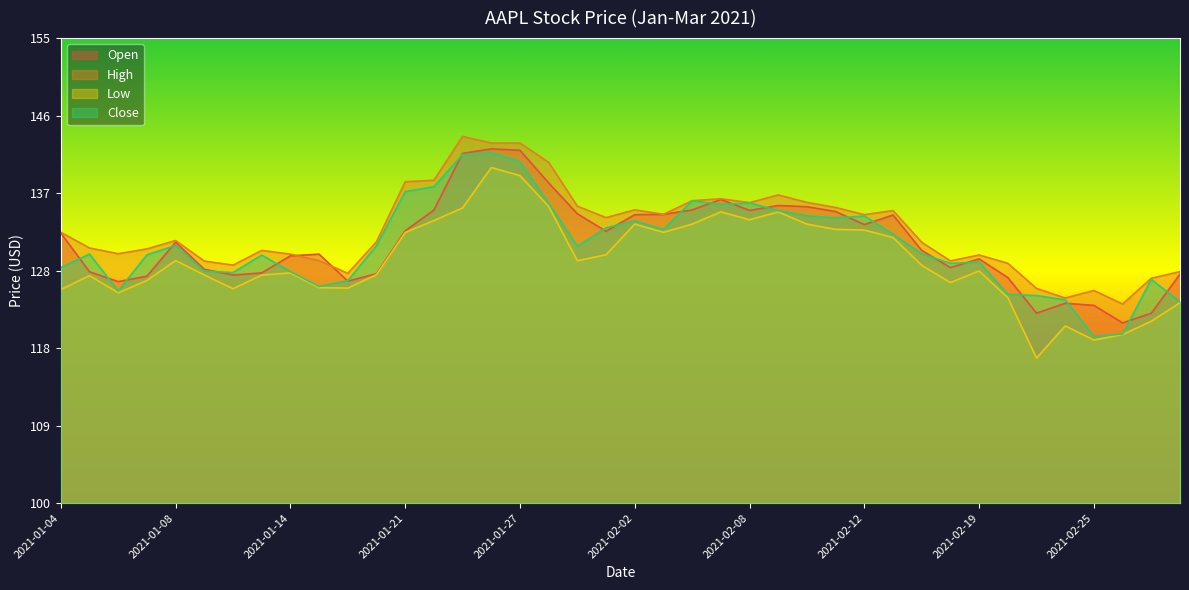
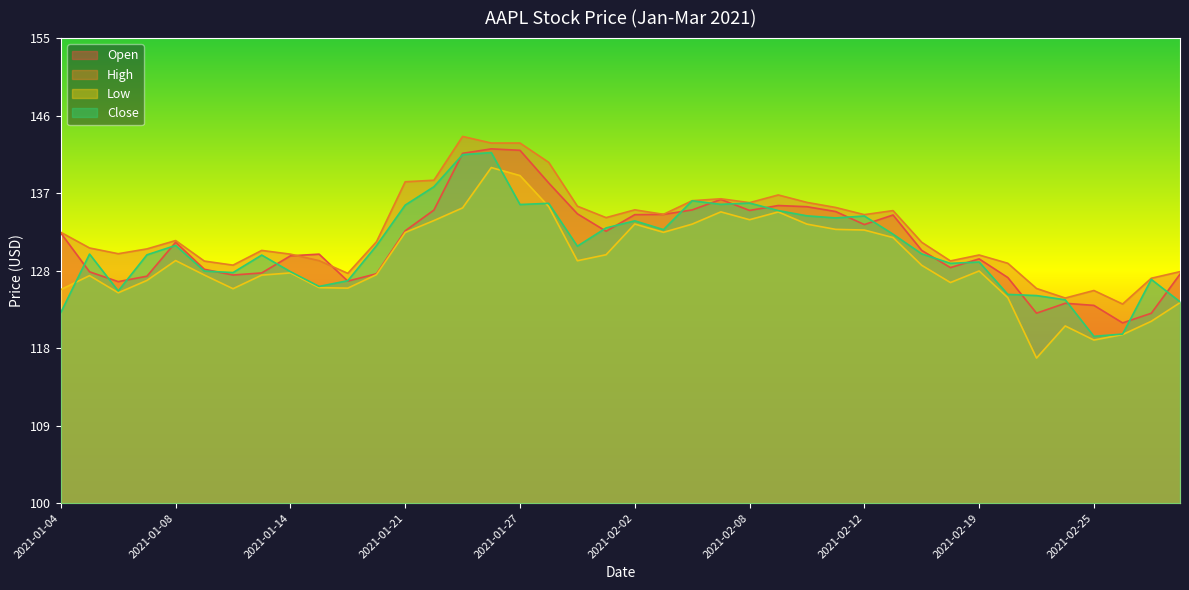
  {
    "Close": {
-     "2021-01-04": 128,
+     "2021-01-04": 123,
      "2021-01-08": 130,
-     "2021-01-21": 137,
-     "2021-01-27": 140,
+     "2021-01-21": 135,
+     "2021-01-27": 135,
      "2021-02-02": 133,
      "2021-02-19": 129,
      "2021-02-25": 120
    }
  }
